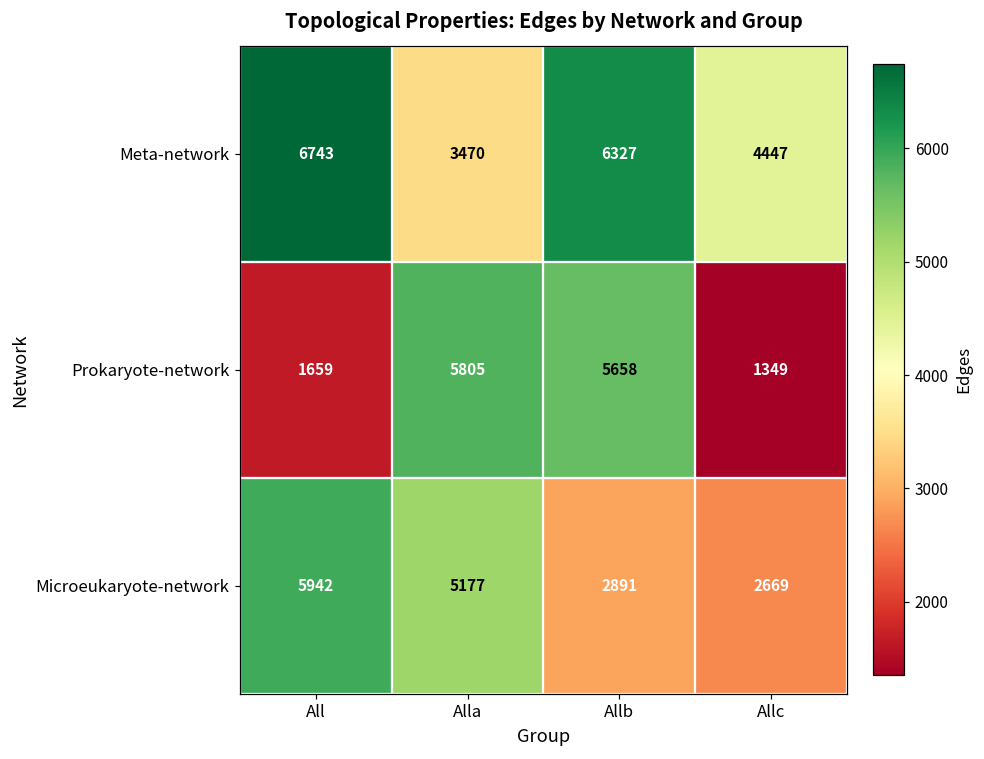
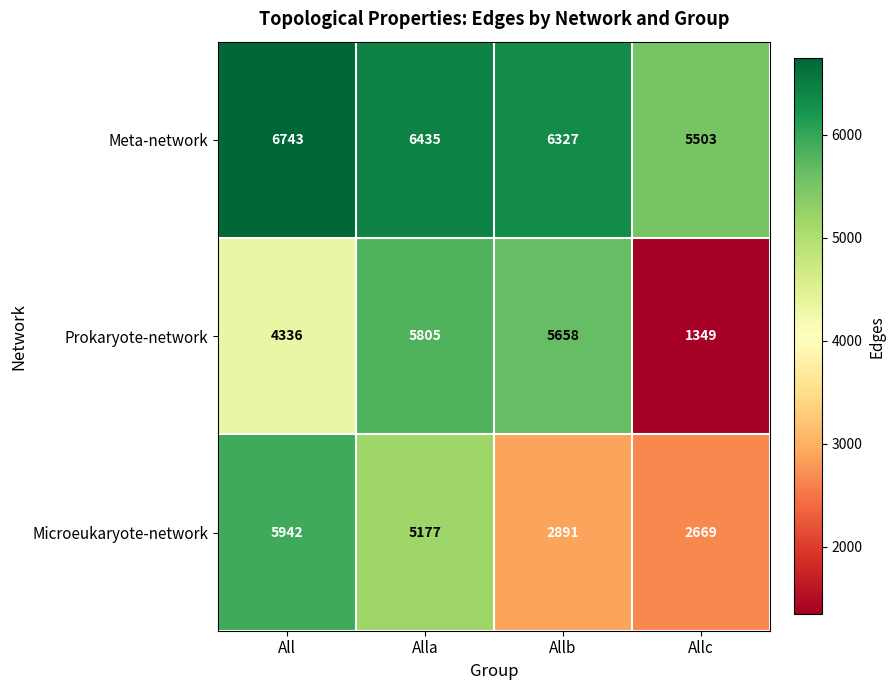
  {
    "Meta-network": {
      "All": 6743,
-     "Alla": 3470,
+     "Alla": 6435,
      "Allb": 6327,
-     "Allc": 4447
+     "Allc": 5503
    },
    "Prokaryote-network": {
-     "All": 1659,
+     "All": 4336,
      "Alla": 5805,
      "Allb": 5658,
      "Allc": 1349
    },
    "Microeukaryote-network": {
      "All": 5942,
      "Alla": 5177,
      "Allb": 2891,
      "Allc": 2669
    }
  }
